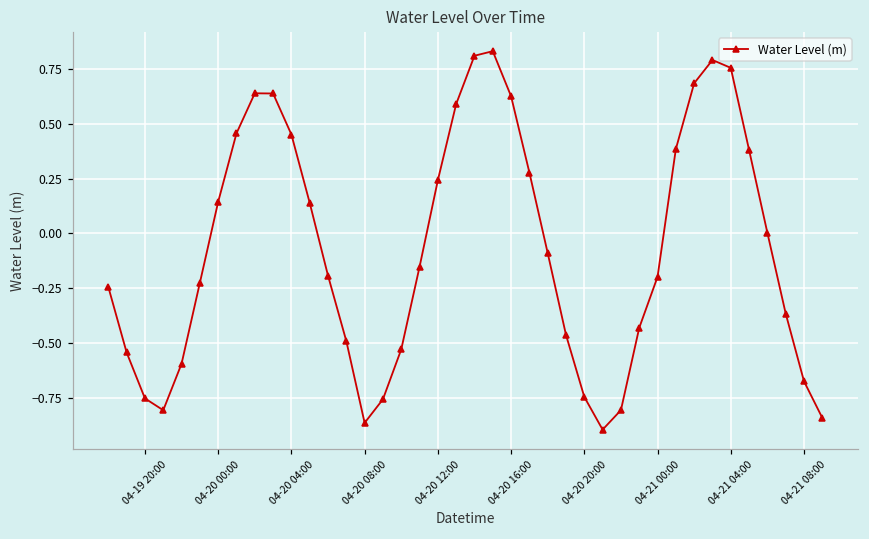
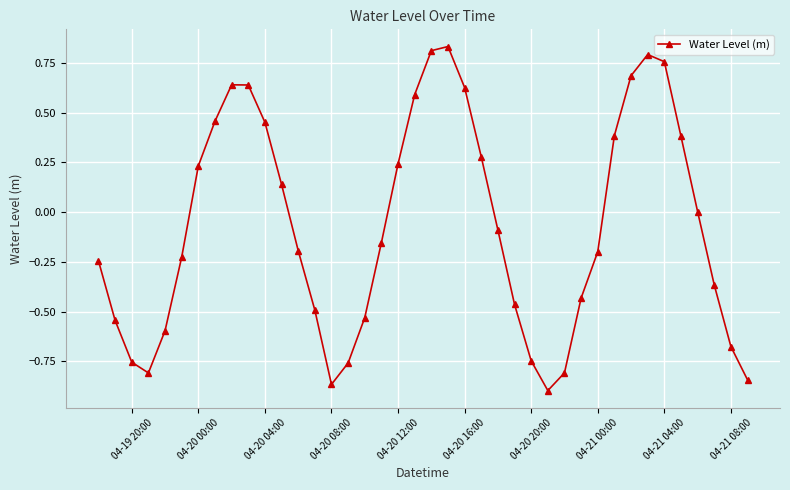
  {
    "04-19 20:00": -0.75,
-   "04-20 00:00": 0.14,
+   "04-20 00:00": 0.23,
    "04-20 04:00": 0.45,
    "04-20 08:00": -0.87,
    "04-20 12:00": 0.24,
    "04-20 16:00": 0.63,
    "04-20 20:00": -0.75,
    "04-21 00:00": -0.20,
    "04-21 04:00": 0.76,
    "04-21 08:00": -0.68
  }
